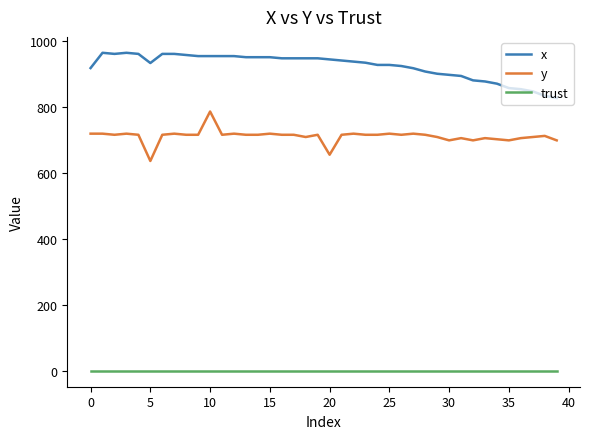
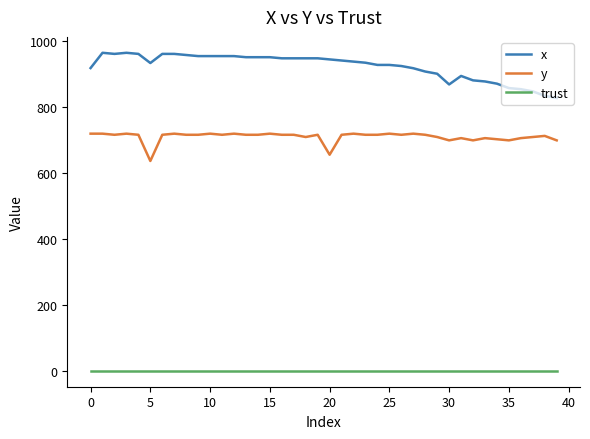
  {
    "x": {
      "0": 920,
      "5": 930,
      "10": 950,
      "15": 950,
      "20": 940,
      "25": 930,
-     "30": 900
+     "30": 870
    },
    "y": {
      "0": 720,
      "5": 640,
-     "10": 790,
+     "10": 720,
      "15": 720,
      "20": 660,
      "25": 720,
      "30": 700,
      "35": 700
    },
    "trust": {
      "0": 0,
      "5": 0,
      "10": 0,
      "15": 0,
      "20": 0,
      "25": 0,
      "30": 0,
      "35": 0
    }
  }
